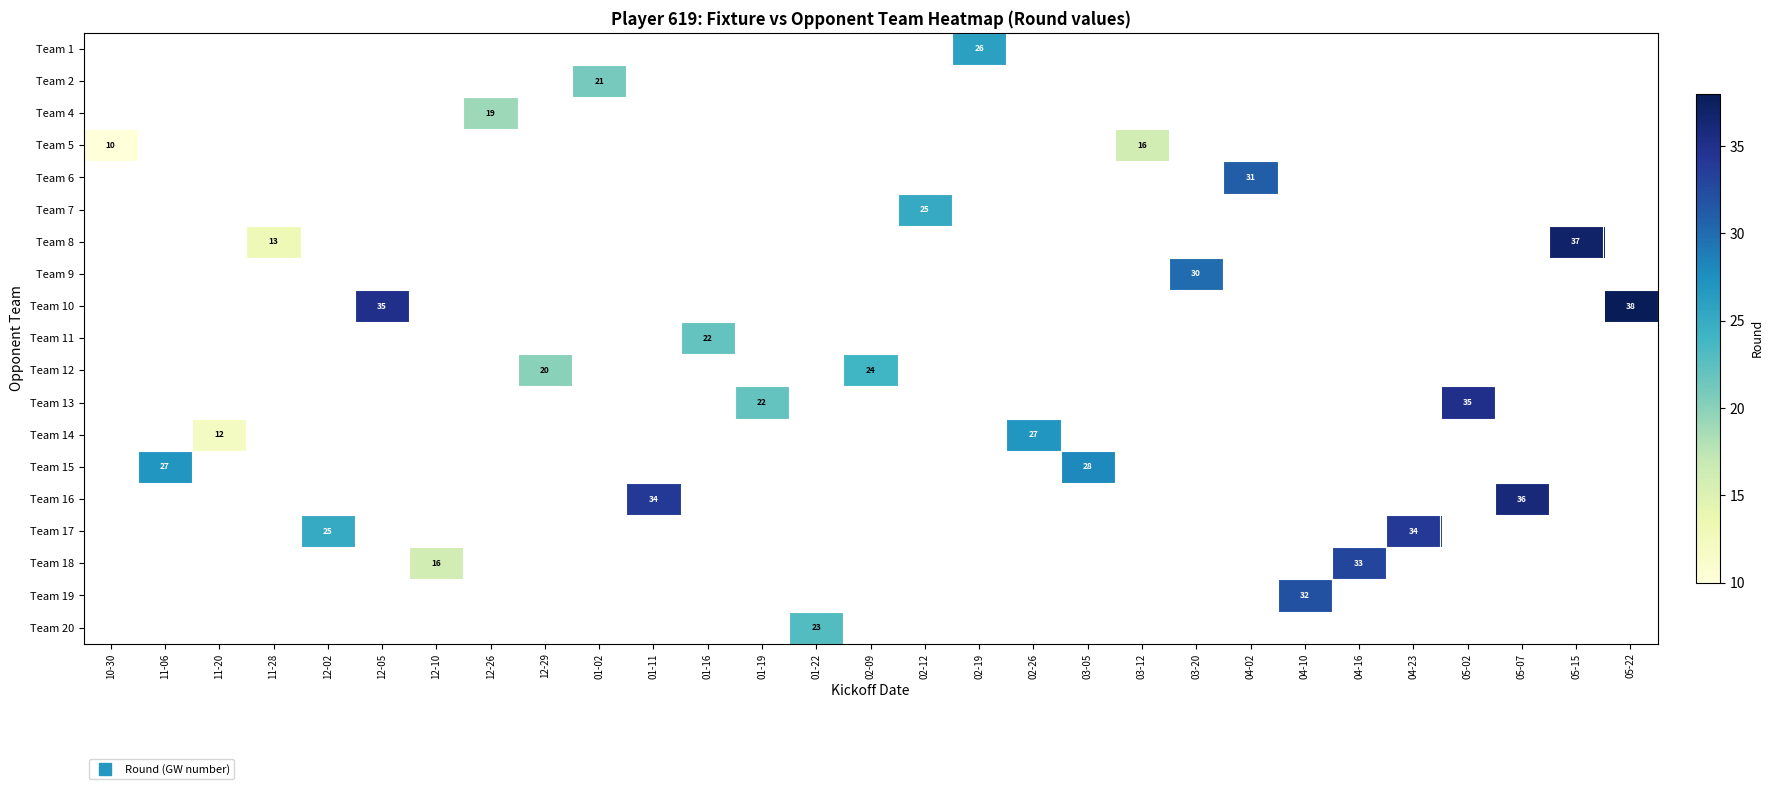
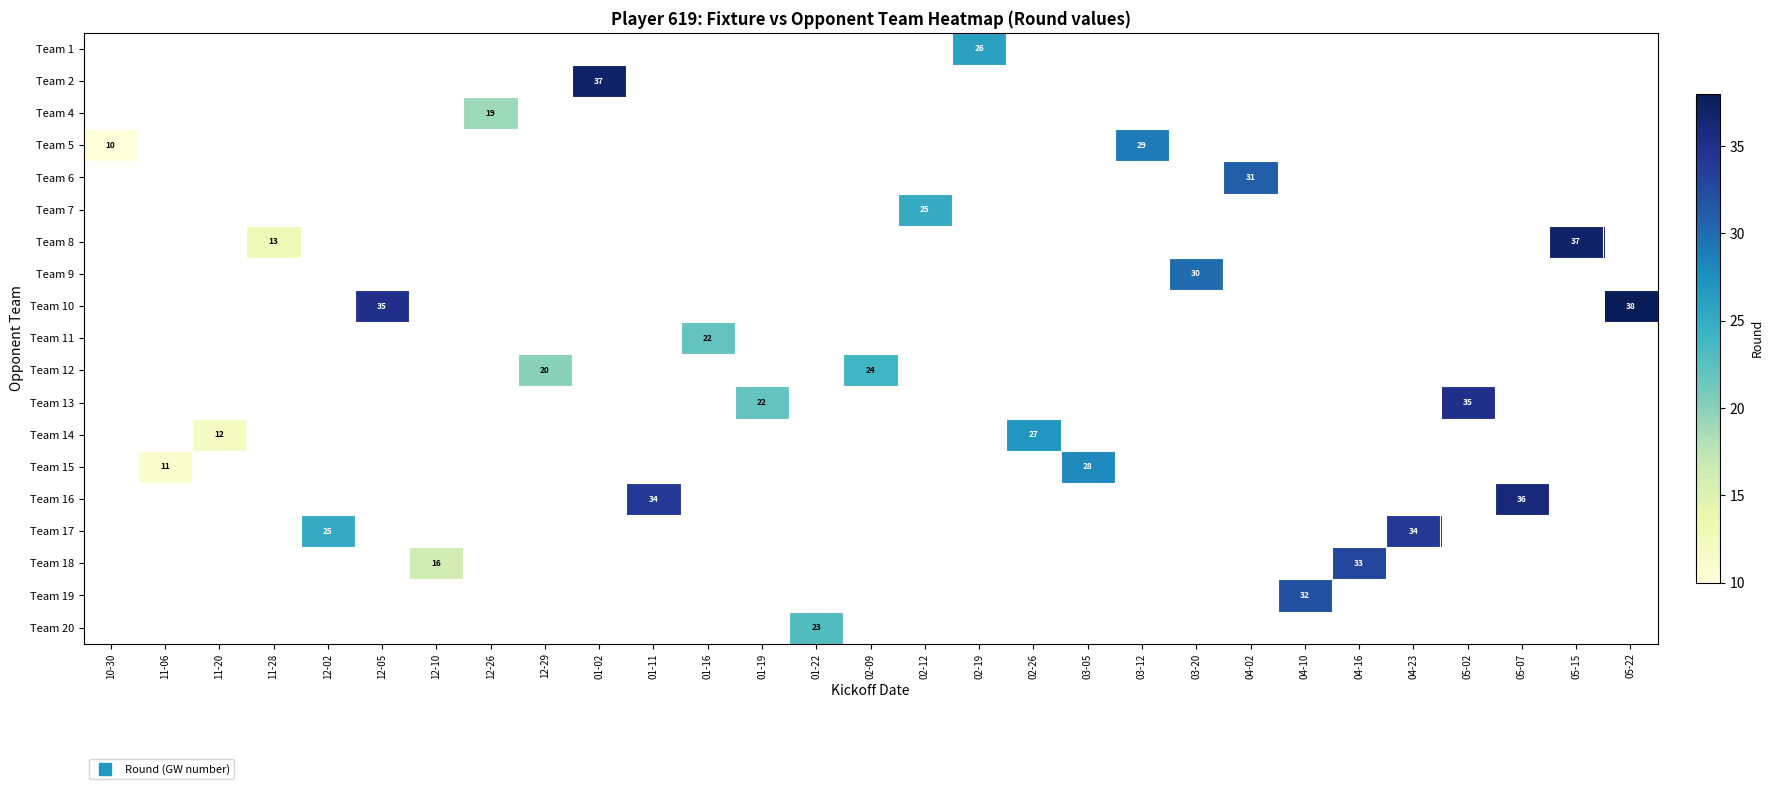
  {
    "Team 1": {
      "02-19": 26
    },
    "Team 2": {
-     "01-02": 21
+     "01-02": 37
    },
    "Team 4": {
      "12-26": 19
    },
    "Team 5": {
      "10-30": 10,
-     "03-12": 16
+     "03-12": 29
    },
    "Team 6": {
      "04-02": 31
    },
    "Team 7": {
      "02-12": 25
    },
    "Team 8": {
      "11-28": 13,
      "05-15": 37
    },
    "Team 9": {
      "03-20": 30
    },
    "Team 10": {
      "12-05": 35,
      "05-22": 38
    },
    "Team 11": {
      "01-16": 22
    },
    "Team 12": {
      "12-29": 20,
      "02-09": 24
    },
    "Team 13": {
      "01-19": 22,
      "05-02": 35
    },
    "Team 14": {
      "11-20": 12,
      "02-26": 27
    },
    "Team 15": {
-     "11-06": 27,
+     "11-06": 11,
      "03-05": 28
    },
    "Team 16": {
      "01-11": 34,
      "05-07": 36
    },
    "Team 17": {
      "12-02": 25,
      "04-23": 34
    },
    "Team 18": {
      "12-10": 16,
      "04-16": 33
    },
    "Team 19": {
      "04-10": 32
    },
    "Team 20": {
      "01-22": 23
    }
  }
